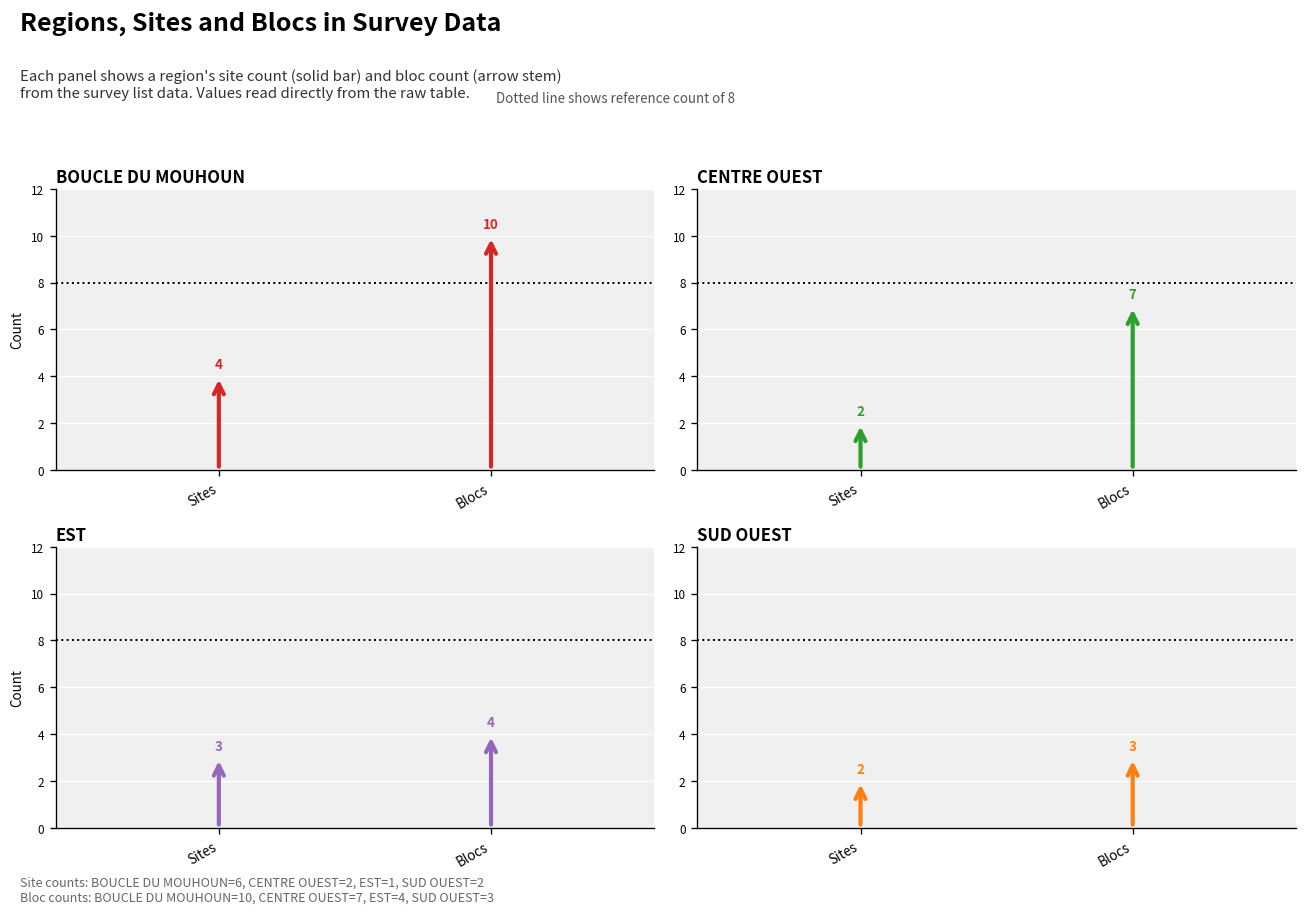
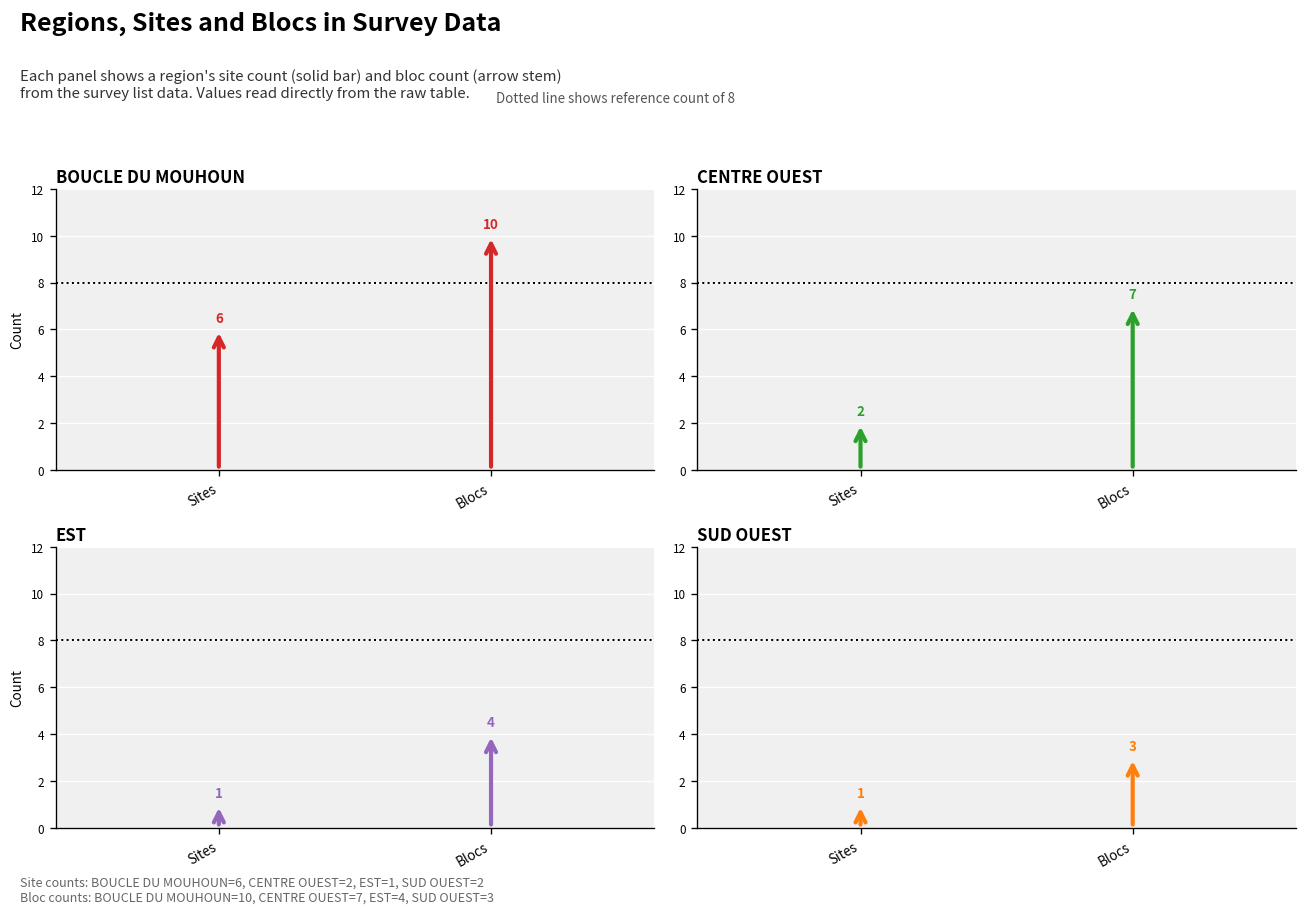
  {
    "BOUCLE DU MOUHOUN": {
-     "Sites": 4,
+     "Sites": 6,
      "Blocs": 10
    },
    "CENTRE OUEST": {
      "Sites": 2,
      "Blocs": 7
    },
    "EST": {
-     "Sites": 3,
+     "Sites": 1,
      "Blocs": 4
    },
    "SUD OUEST": {
-     "Sites": 2,
+     "Sites": 1,
      "Blocs": 3
    }
  }
